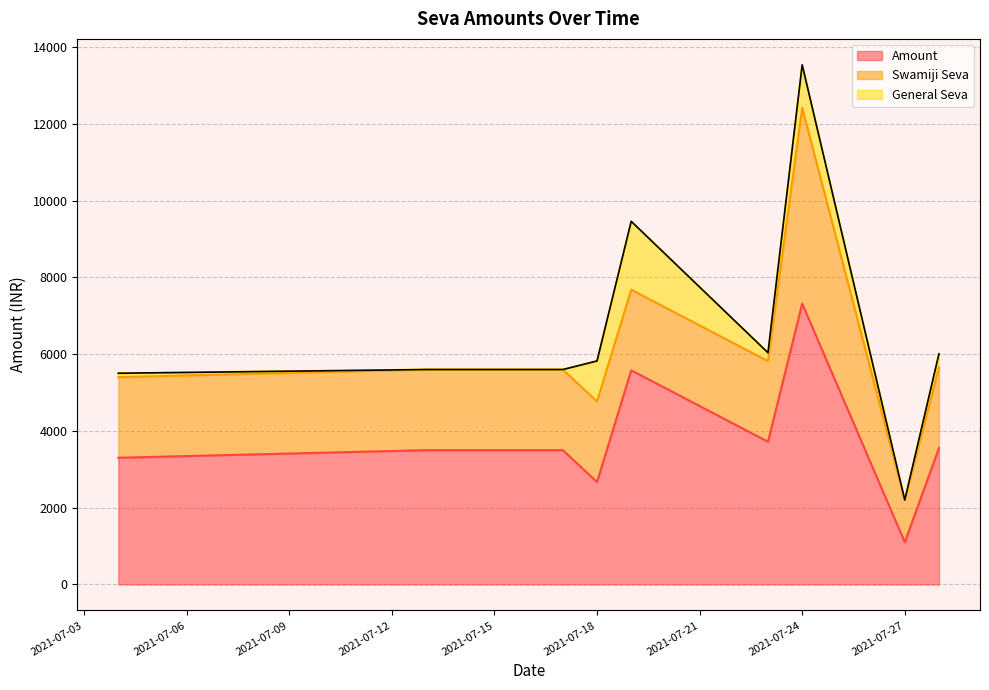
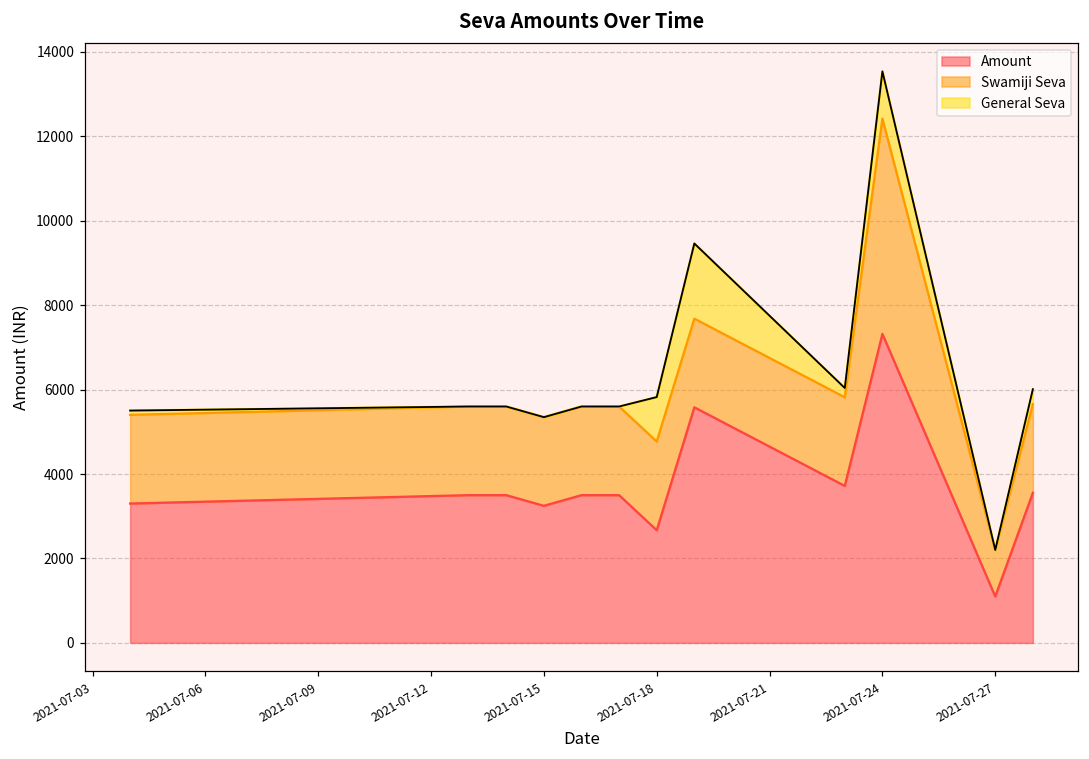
  {
    "Amount": {
-     "2021-07-15": 3500,
+     "2021-07-15": 3200,
      "2021-07-18": 2700,
      "2021-07-24": 7300,
      "2021-07-27": 1100
    }
  }
